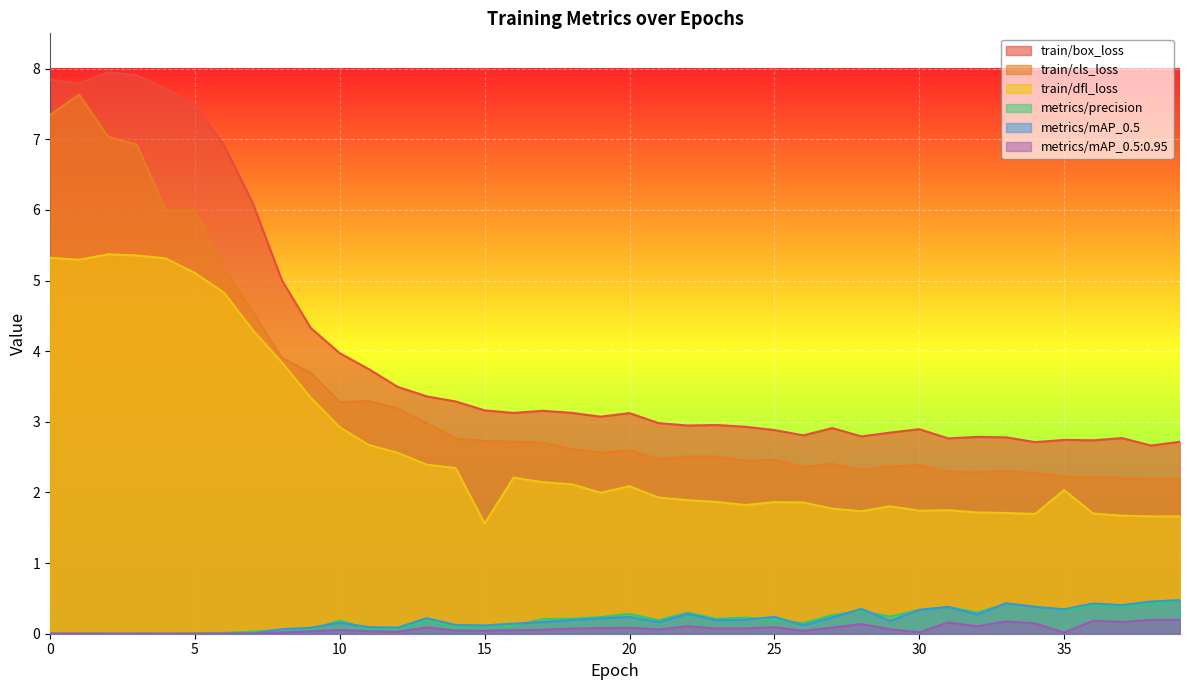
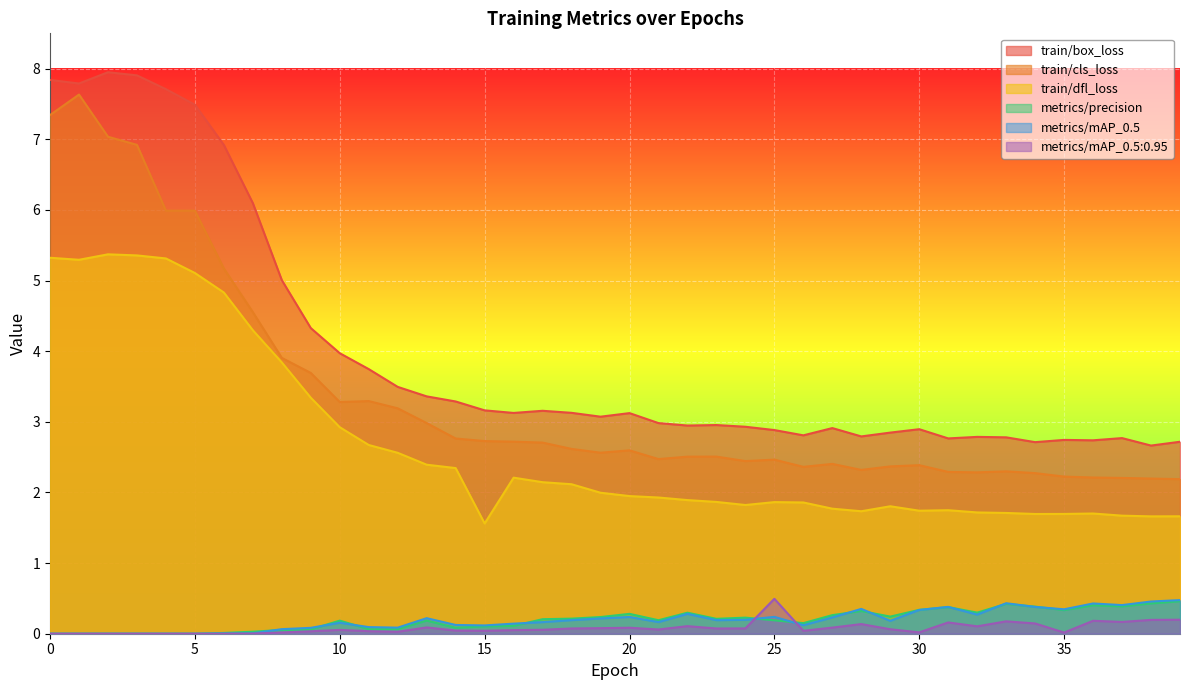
  {
    "train/dfl_loss": {
      "0": 5.3,
      "5": 5.1,
      "10": 2.9,
      "15": 1.6,
-     "20": 2.1,
+     "20": 1.9,
      "25": 1.9,
      "30": 1.7,
-     "35": 2.0
+     "35": 1.7
    },
    "metrics/precision": {
      "20": 0.3,
      "25": 0.2
    },
    "metrics/mAP_0.5": {
      "20": 0.2,
      "25": 0.2
    },
    "metrics/mAP_0.5:0.95": {
      "10": 0.1,
      "15": 0.0,
      "20": 0.1,
-     "25": 0.1,
+     "25": 0.5,
      "30": 0.0,
      "35": 0.0
    }
  }
